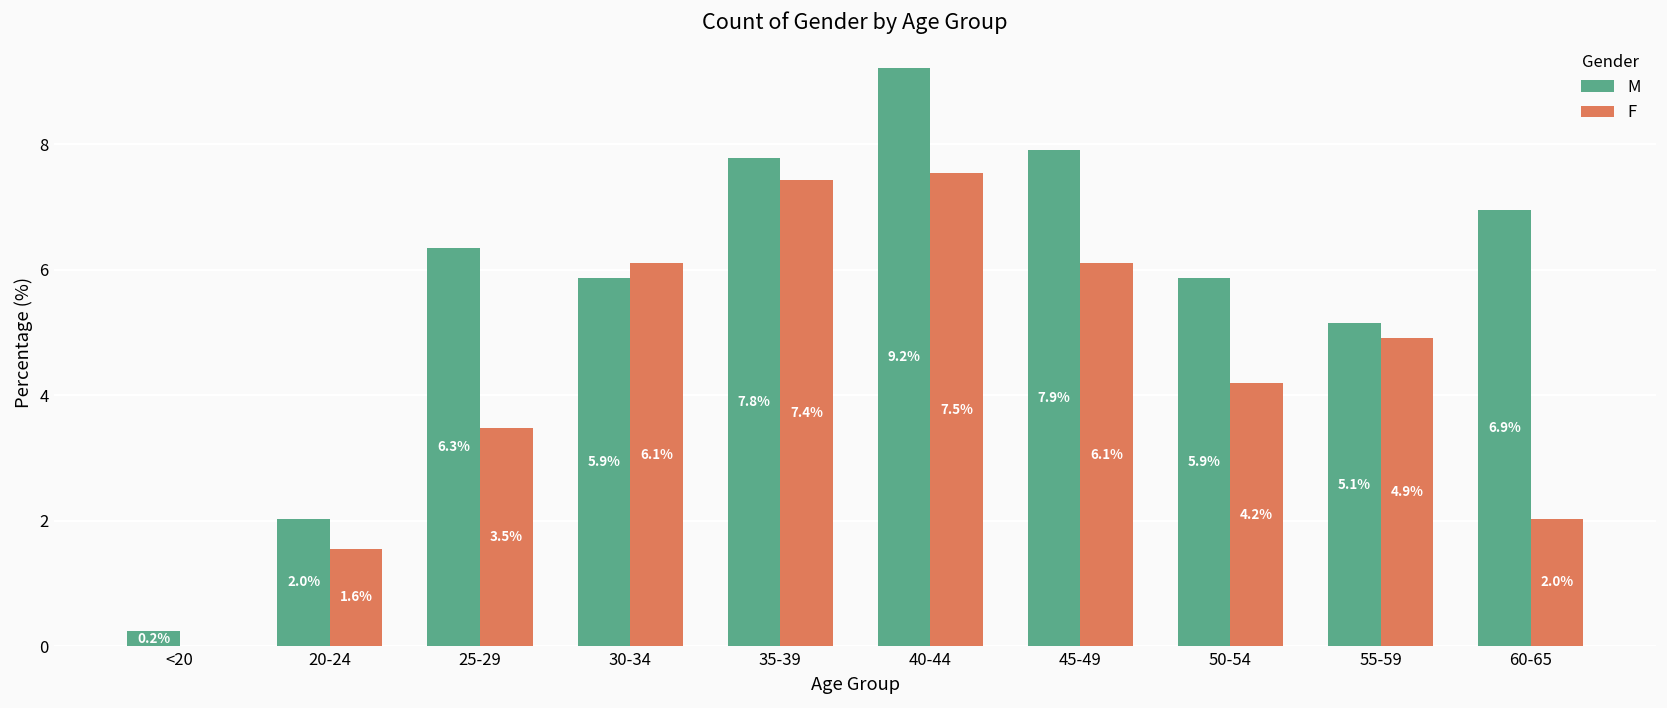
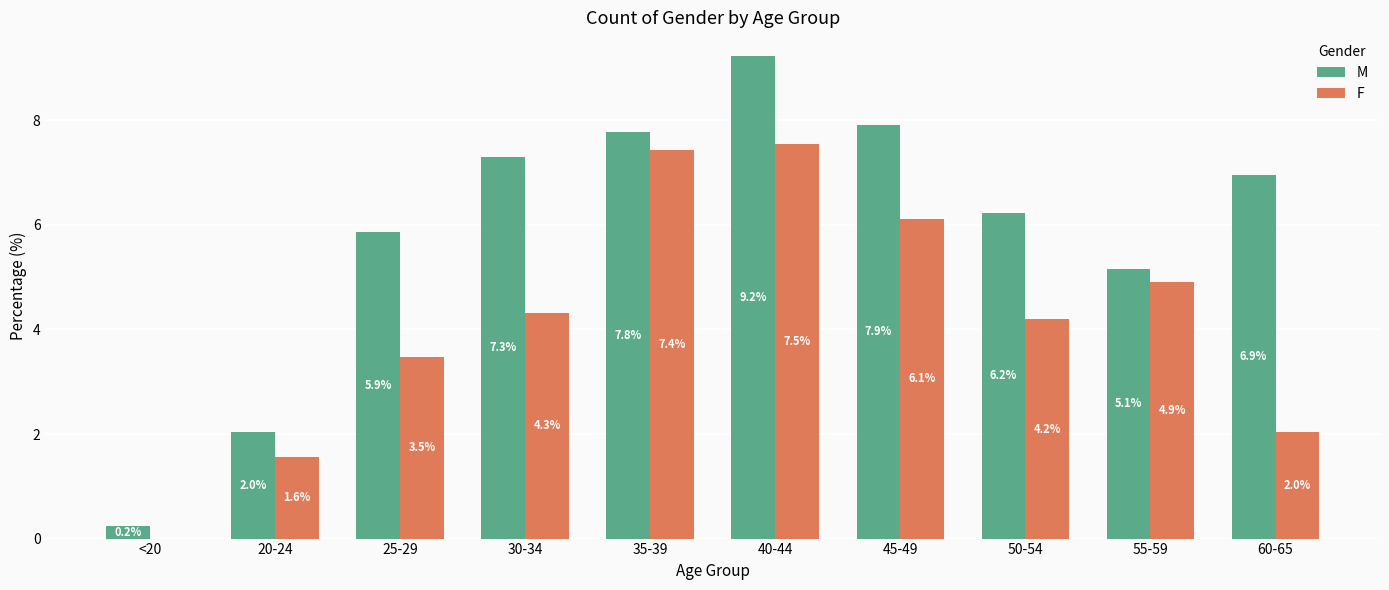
  {
    "M": {
      "<20": "0.2%",
      "20-24": "2.0%",
-     "25-29": "6.3%",
-     "30-34": "5.9%",
+     "25-29": "5.9%",
+     "30-34": "7.3%",
      "35-39": "7.8%",
      "40-44": "9.2%",
      "45-49": "7.9%",
-     "50-54": "5.9%",
+     "50-54": "6.2%",
      "55-59": "5.1%",
      "60-65": "6.9%"
    },
    "F": {
      "20-24": "1.6%",
      "25-29": "3.5%",
-     "30-34": "6.1%",
+     "30-34": "4.3%",
      "35-39": "7.4%",
      "40-44": "7.5%",
      "45-49": "6.1%",
      "50-54": "4.2%",
      "55-59": "4.9%",
      "60-65": "2.0%"
    }
  }
